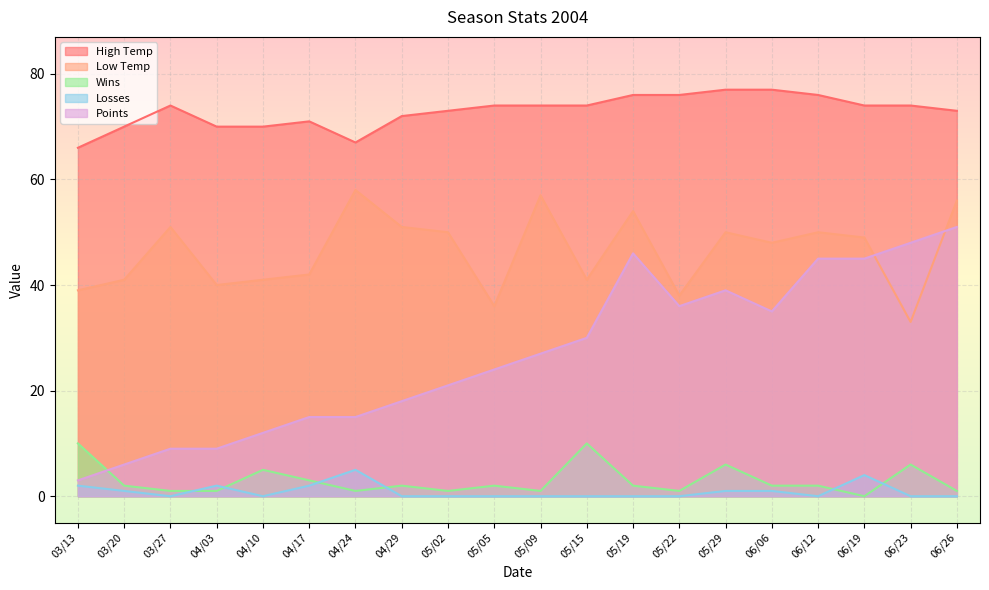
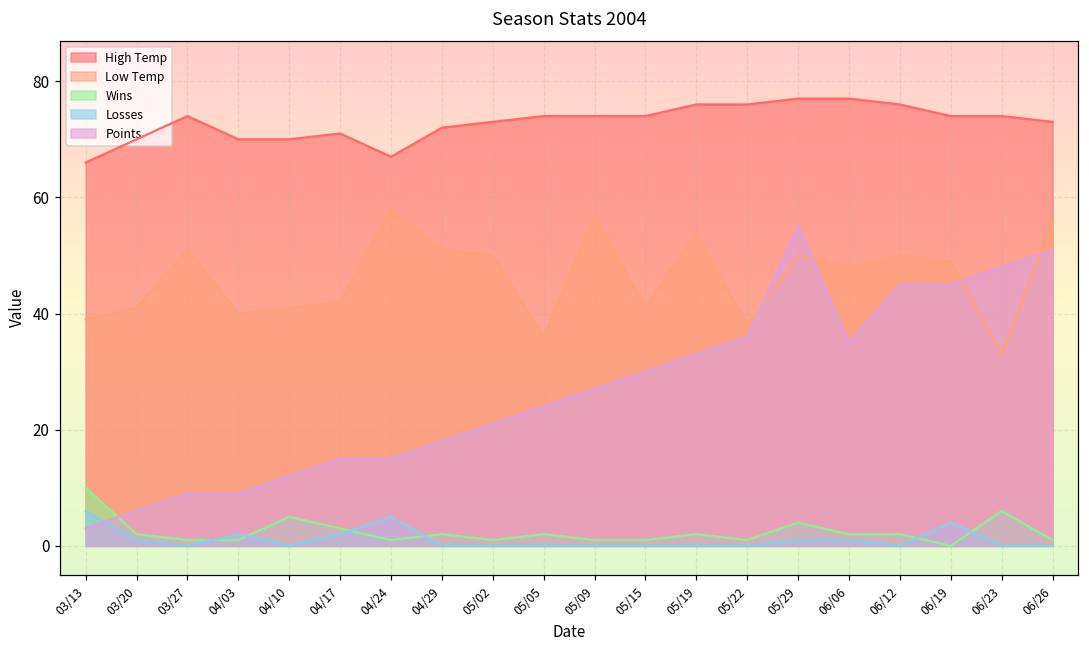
  {
    "Wins": {
      "03/13": 10,
      "03/20": 2,
      "03/27": 1,
      "04/03": 1,
      "04/10": 5,
      "04/17": 3,
      "04/24": 1,
      "04/29": 2,
      "05/02": 1,
      "05/05": 2,
      "05/09": 1,
-     "05/15": 10,
+     "05/15": 1,
      "05/19": 2,
      "05/22": 1,
-     "05/29": 6,
+     "05/29": 4,
      "06/06": 2,
      "06/12": 2,
      "06/19": 0,
      "06/23": 6,
      "06/26": 1
    },
    "Losses": {
-     "03/13": 2,
+     "03/13": 6,
      "03/20": 1,
      "03/27": 0,
      "04/03": 2,
      "04/10": 0,
      "04/17": 2,
      "04/24": 5,
      "04/29": 0,
      "05/02": 0,
      "05/05": 0,
      "05/09": 0,
      "05/15": 0,
      "05/19": 0,
      "05/22": 0,
      "05/29": 1,
      "06/06": 1,
      "06/12": 0,
      "06/19": 4,
      "06/23": 0,
      "06/26": 0
    },
    "Points": {
      "03/13": 3,
      "03/20": 6,
      "03/27": 9,
      "04/03": 9,
      "04/10": 12,
      "04/17": 15,
      "04/24": 15,
      "04/29": 18,
      "05/02": 21,
      "05/05": 24,
      "05/09": 27,
      "05/15": 30,
-     "05/19": 46,
+     "05/19": 33,
      "05/22": 36,
-     "05/29": 39,
+     "05/29": 55,
      "06/06": 35,
      "06/12": 45,
      "06/19": 45,
      "06/23": 48,
      "06/26": 51
    }
  }
